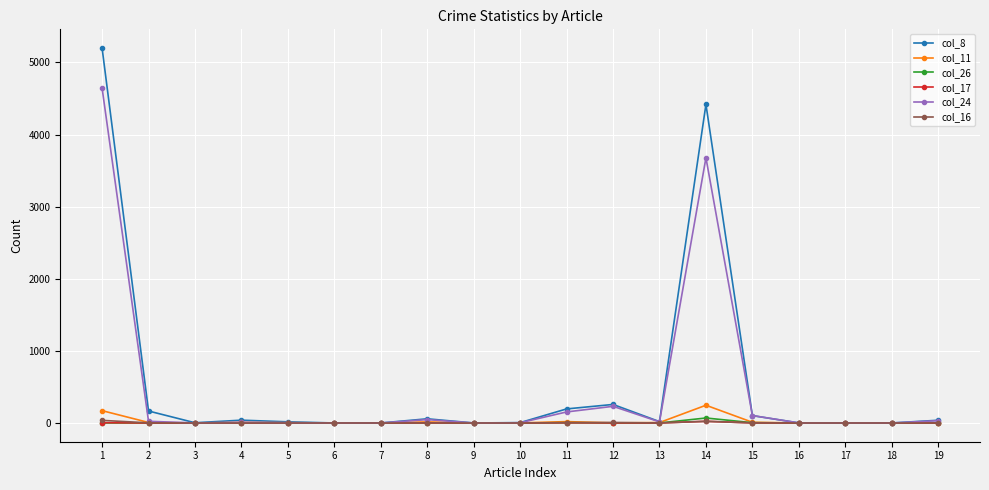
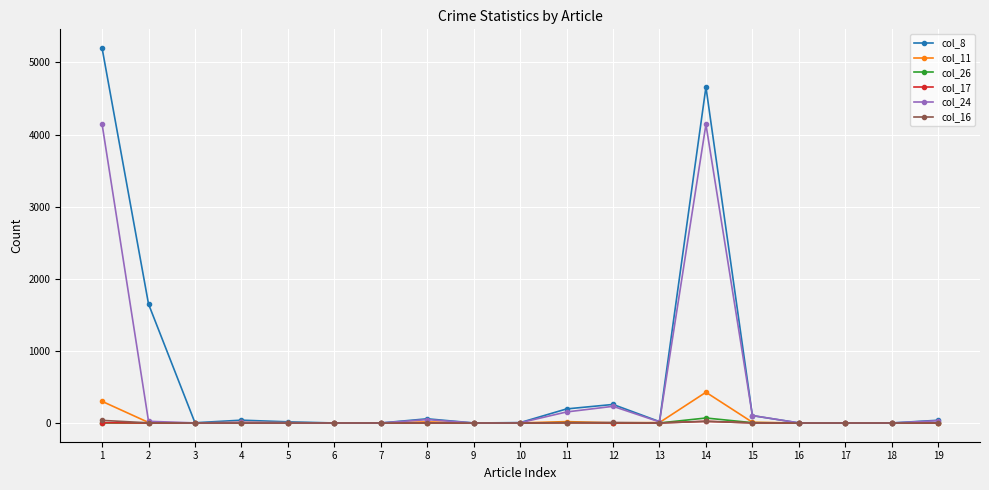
  {
    "col_8": {
      "1": 5200,
-     "2": 200,
+     "2": 1600,
      "11": 200,
-     "14": 4400
+     "14": 4700
    },
    "col_11": {
-     "1": 200,
-     "14": 200
+     "1": 300,
+     "14": 400
    },
    "col_26": {
      "14": 100
    },
    "col_24": {
-     "1": 4600,
+     "1": 4100,
      "11": 200,
-     "14": 3700
+     "14": 4100
    }
  }
